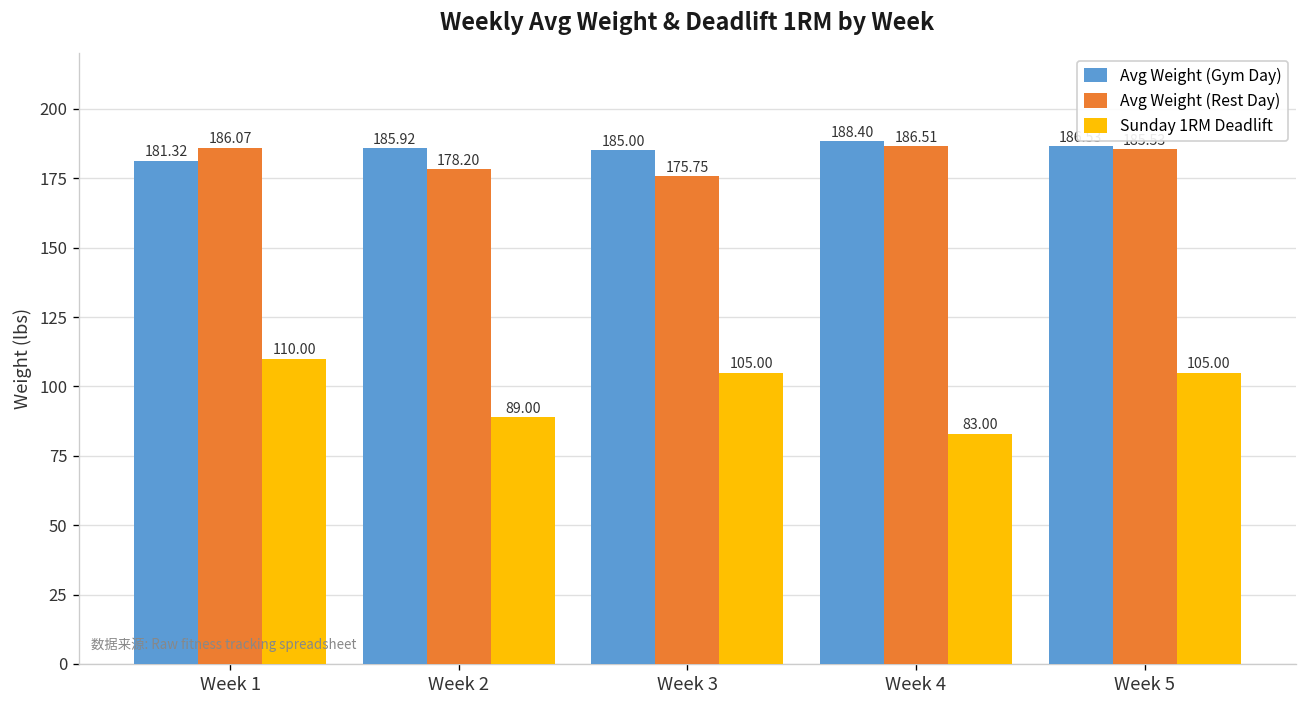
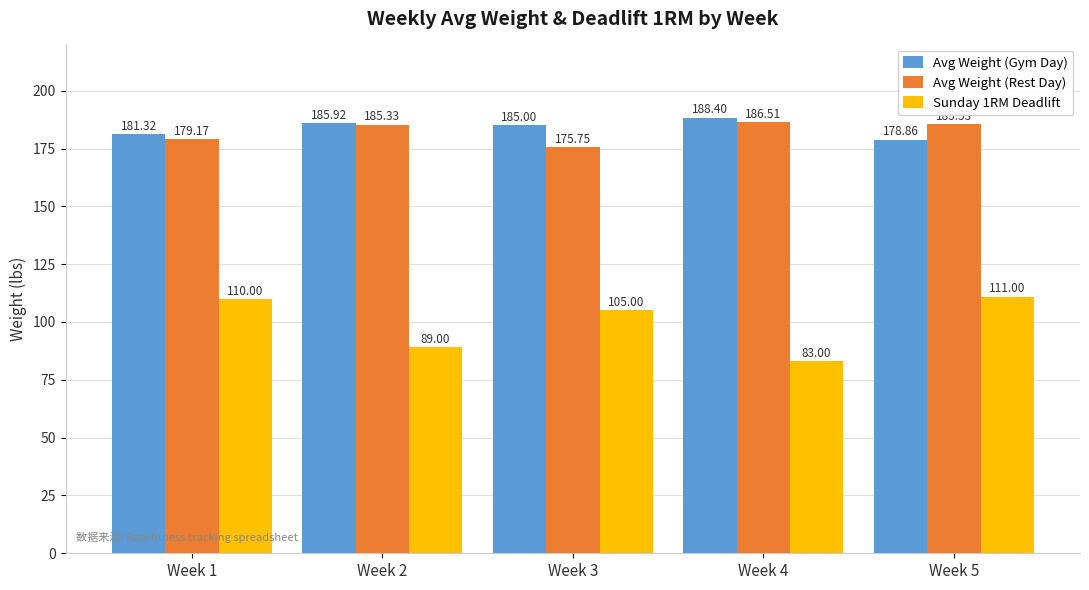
  {
    "Avg Weight (Gym Day)": {
-     "Week 5": 187
+     "Week 5": 179
    },
    "Avg Weight (Rest Day)": {
-     "Week 1": 186.07,
-     "Week 2": 178.20,
+     "Week 1": 179.17,
+     "Week 2": 185.33,
      "Week 3": 175.75,
      "Week 4": 186.51
    },
    "Sunday 1RM Deadlift": {
      "Week 1": 110.00,
      "Week 2": 89.00,
      "Week 3": 105.00,
      "Week 4": 83.00,
-     "Week 5": 105.00
+     "Week 5": 111.00
    }
  }
